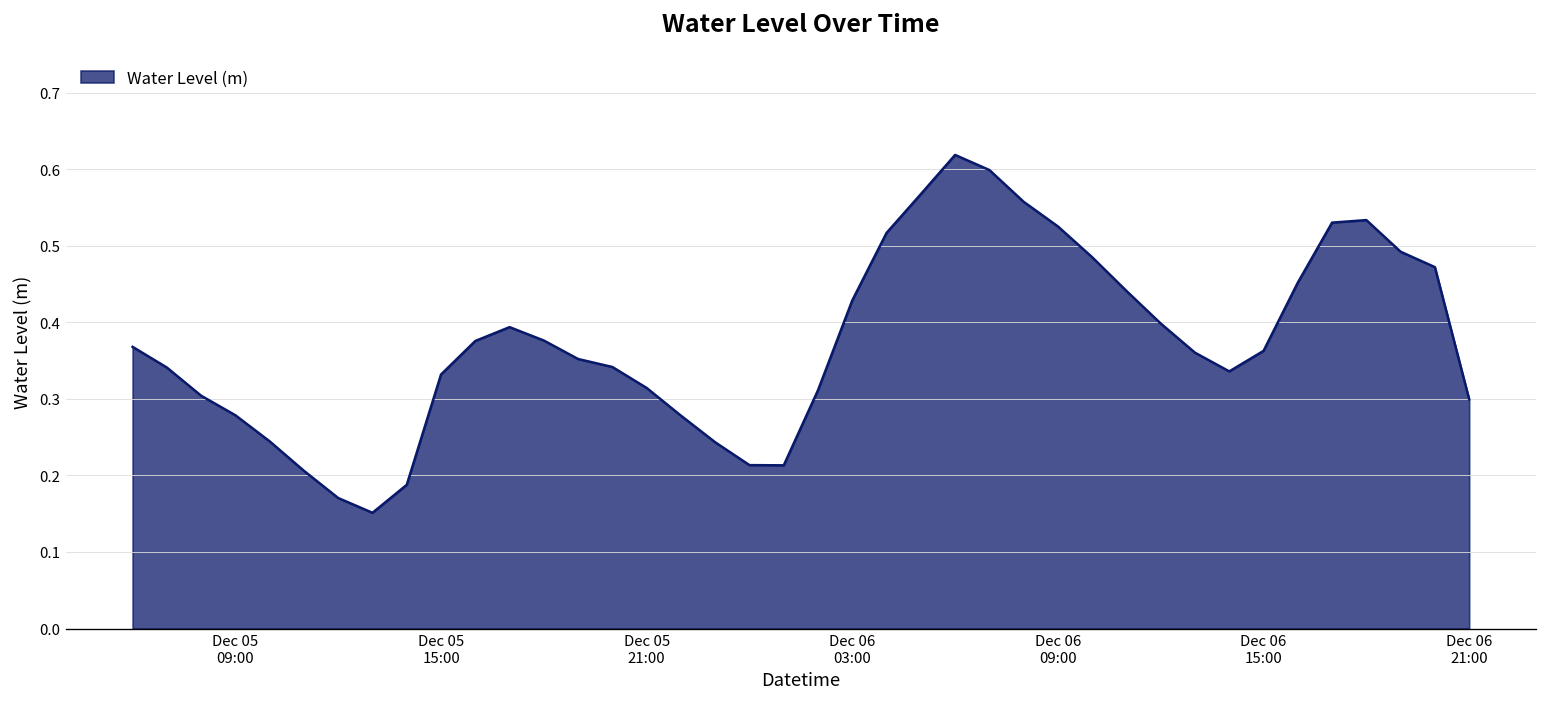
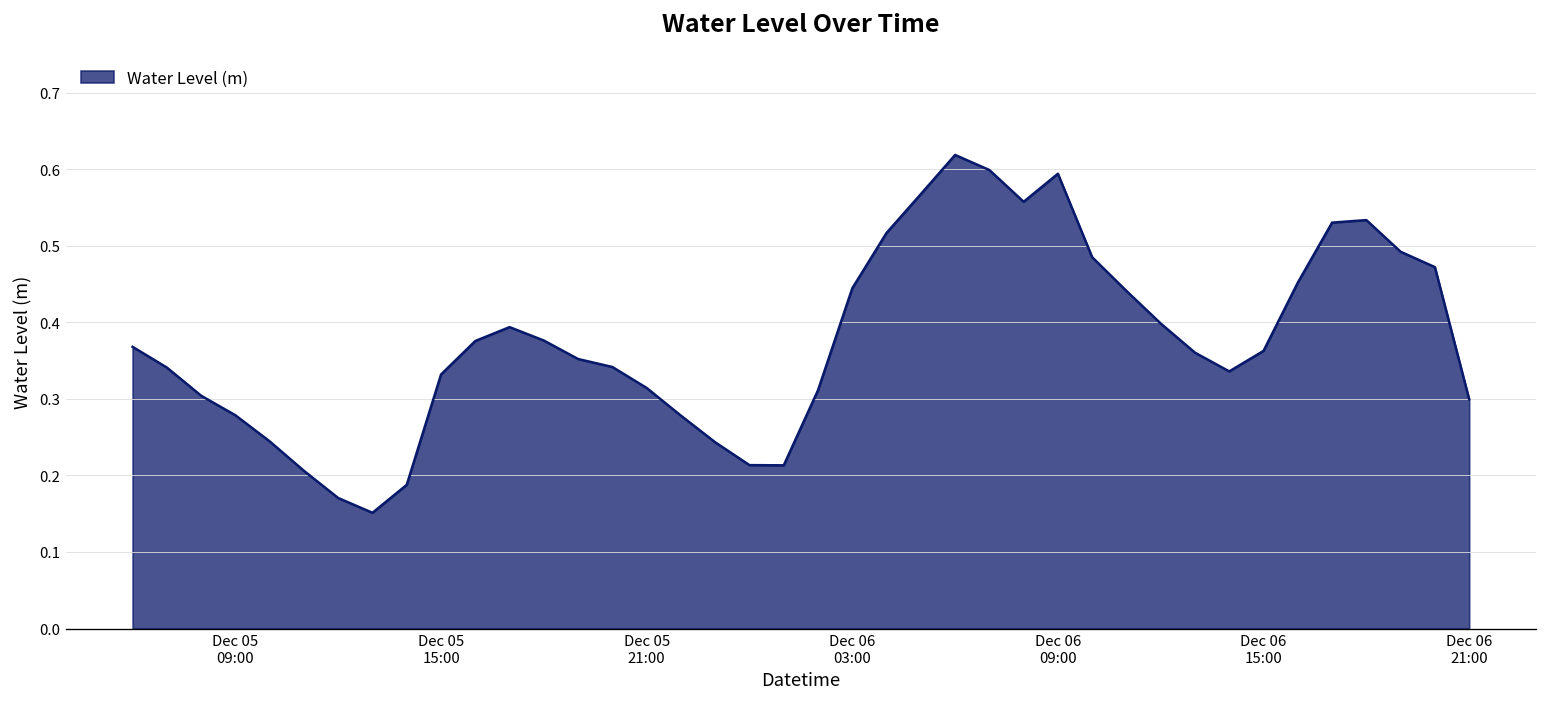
  {
    "Dec 05 09:00": 0.28,
    "Dec 05 15:00": 0.33,
    "Dec 05 21:00": 0.31,
-   "Dec 06 03:00": 0.43,
-   "Dec 06 09:00": 0.53,
+   "Dec 06 03:00": 0.44,
+   "Dec 06 09:00": 0.59,
    "Dec 06 15:00": 0.36,
    "Dec 06 21:00": 0.30
  }
